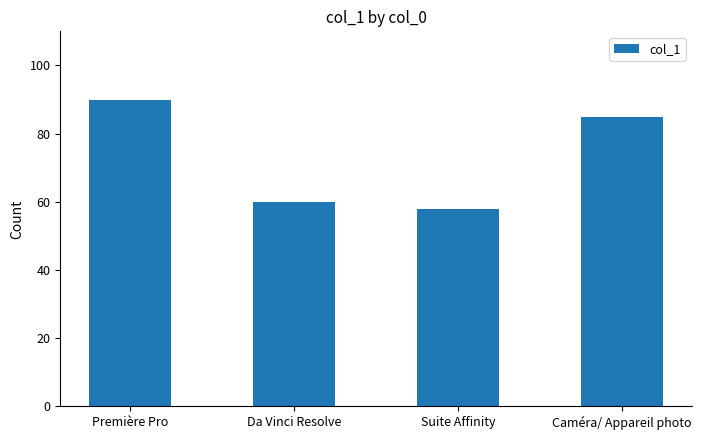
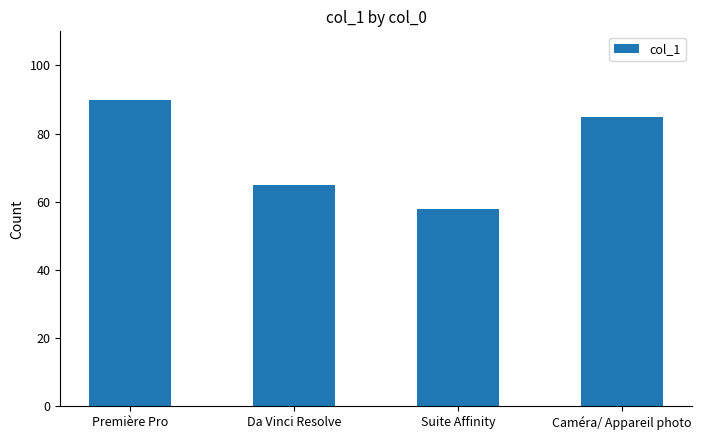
  {
    "Première Pro": 90,
-   "Da Vinci Resolve": 60,
+   "Da Vinci Resolve": 65,
    "Suite Affinity": 58,
    "Caméra/ Appareil photo": 85
  }
